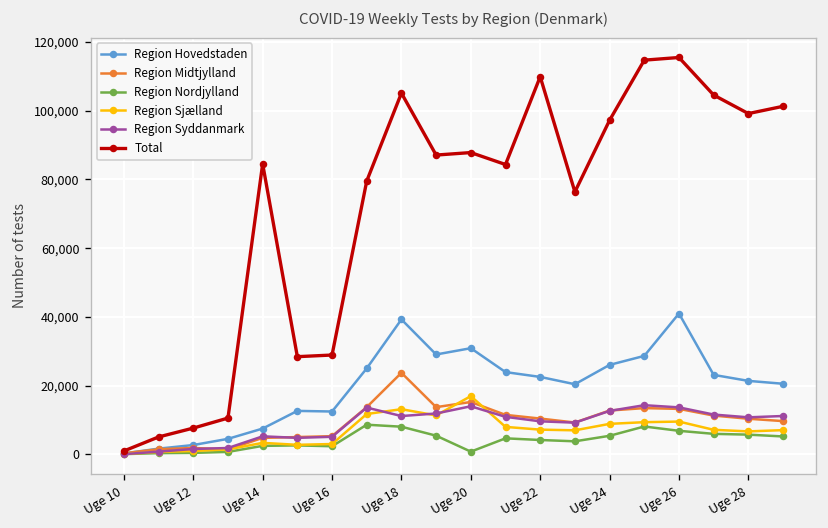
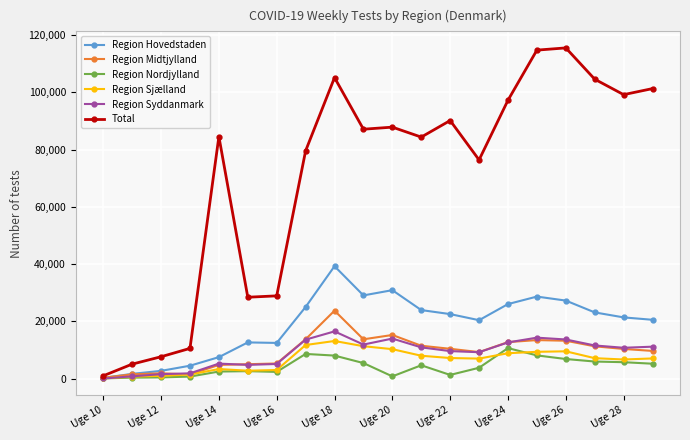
  {
    "Region Hovedstaden": {
      "Uge 14": "8,000",
      "Uge 16": "12,000",
      "Uge 18": "39,000",
      "Uge 20": "31,000",
      "Uge 22": "23,000",
      "Uge 24": "26,000",
-     "Uge 26": "41,000",
+     "Uge 26": "27,000",
      "Uge 28": "21,000"
    },
    "Region Midtjylland": {
      "Uge 18": "24,000",
      "Uge 20": "15,000"
    },
    "Region Nordjylland": {
      "Uge 18": "8,000",
      "Uge 20": "1,000",
-     "Uge 22": "4,000",
-     "Uge 24": "5,000",
+     "Uge 22": "1,000",
+     "Uge 24": "11,000",
      "Uge 26": "7,000",
      "Uge 28": "6,000"
    },
    "Region Sjælland": {
      "Uge 18": "13,000",
-     "Uge 20": "17,000",
+     "Uge 20": "10,000",
      "Uge 22": "7,000",
      "Uge 24": "9,000",
      "Uge 26": "10,000",
      "Uge 28": "7,000"
    },
    "Region Syddanmark": {
-     "Uge 18": "11,000",
+     "Uge 18": "17,000",
      "Uge 20": "14,000"
    },
    "Total": {
      "Uge 12": "8,000",
      "Uge 14": "85,000",
      "Uge 16": "29,000",
      "Uge 18": "105,000",
      "Uge 20": "88,000",
-     "Uge 22": "110,000",
+     "Uge 22": "90,000",
      "Uge 24": "97,000",
      "Uge 26": "115,000",
      "Uge 28": "99,000"
    }
  }
